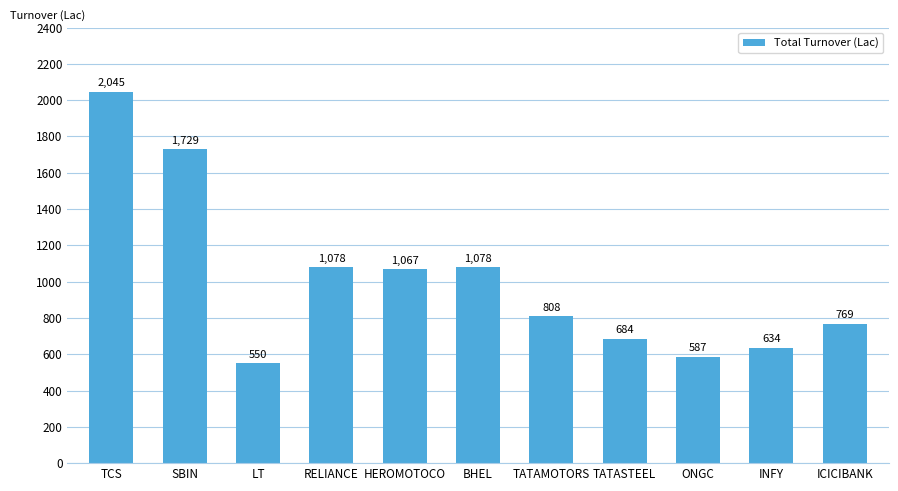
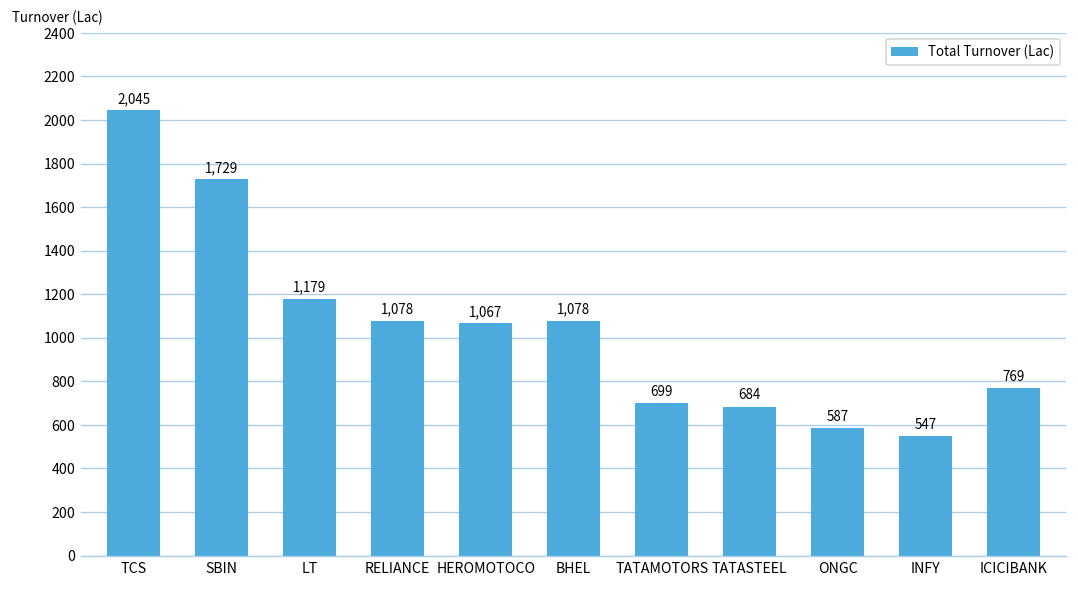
  {
    "TCS": "2,045",
    "SBIN": "1,729",
-   "LT": "550",
+   "LT": "1,179",
    "RELIANCE": "1,078",
    "HEROMOTOCO": "1,067",
    "BHEL": "1,078",
-   "TATAMOTORS": "808",
+   "TATAMOTORS": "699",
    "TATASTEEL": "684",
    "ONGC": "587",
-   "INFY": "634",
+   "INFY": "547",
    "ICICIBANK": "769"
  }
